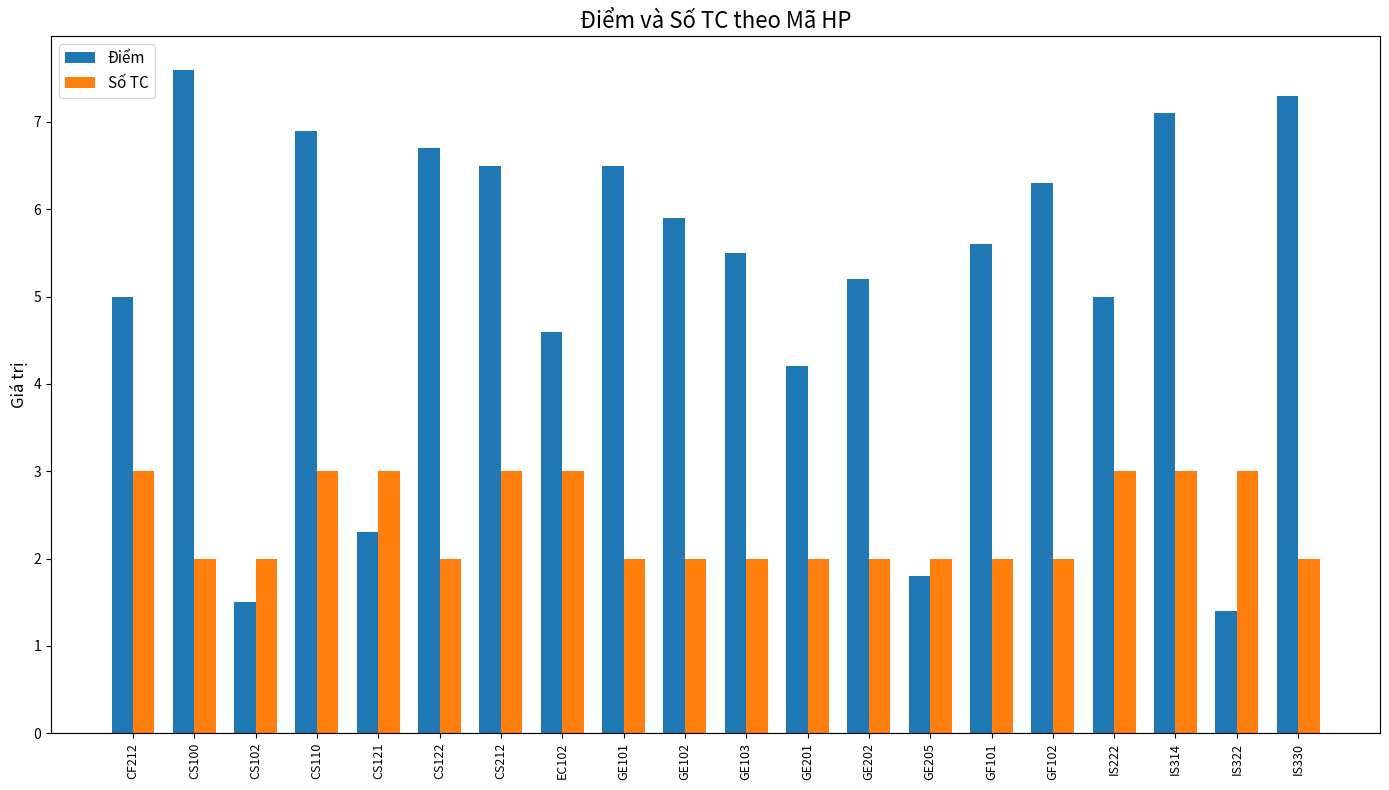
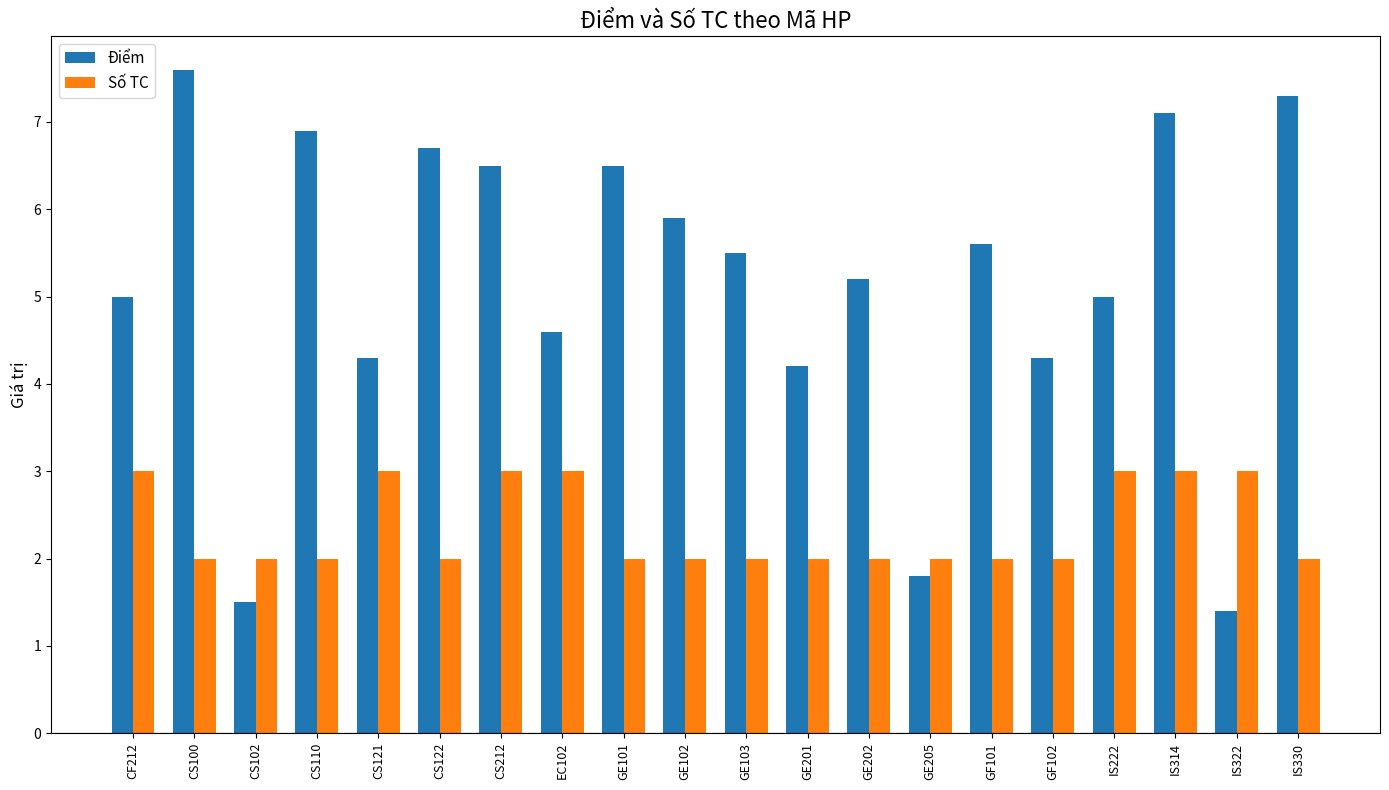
  {
    "Điểm": {
      "CF212": 5.0,
      "CS100": 7.6,
      "CS102": 1.5,
      "CS110": 6.9,
-     "CS121": 2.3,
+     "CS121": 4.3,
      "CS122": 6.7,
      "CS212": 6.5,
      "EC102": 4.6,
      "GE101": 6.5,
      "GE102": 5.9,
      "GE103": 5.5,
      "GE201": 4.2,
      "GE202": 5.2,
      "GE205": 1.8,
      "GF101": 5.6,
-     "GF102": 6.3,
+     "GF102": 4.3,
      "IS222": 5.0,
      "IS314": 7.1,
      "IS322": 1.4,
      "IS330": 7.3
    },
    "Số TC": {
      "CF212": 3,
      "CS100": 2,
      "CS102": 2,
-     "CS110": 3,
+     "CS110": 2,
      "CS121": 3,
      "CS122": 2,
      "CS212": 3,
      "EC102": 3,
      "GE101": 2,
      "GE102": 2,
      "GE103": 2,
      "GE201": 2,
      "GE202": 2,
      "GE205": 2,
      "GF101": 2,
      "GF102": 2,
      "IS222": 3,
      "IS314": 3,
      "IS322": 3,
      "IS330": 2
    }
  }
